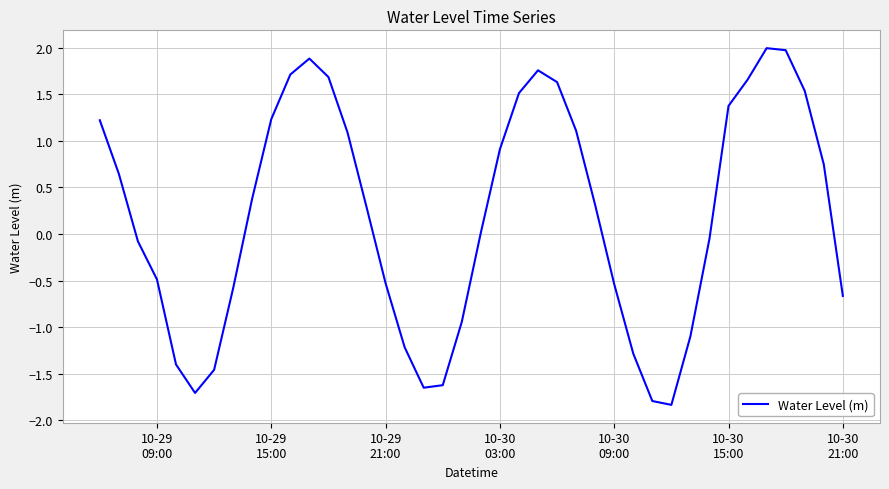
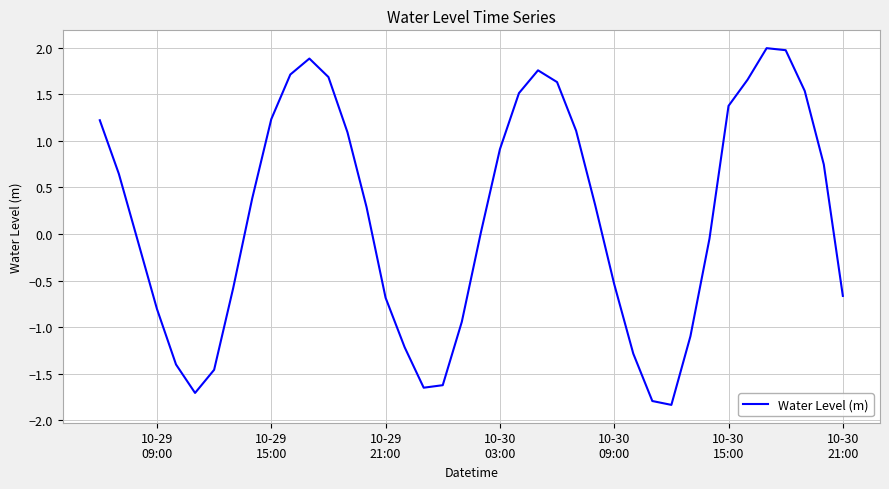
  {
-   "10-29 09:00": -0.5,
+   "10-29 09:00": -0.8,
    "10-29 15:00": 1.2,
-   "10-29 21:00": -0.5,
+   "10-29 21:00": -0.7,
    "10-30 03:00": 0.9,
    "10-30 09:00": -0.5,
    "10-30 15:00": 1.4,
    "10-30 21:00": -0.7
  }
